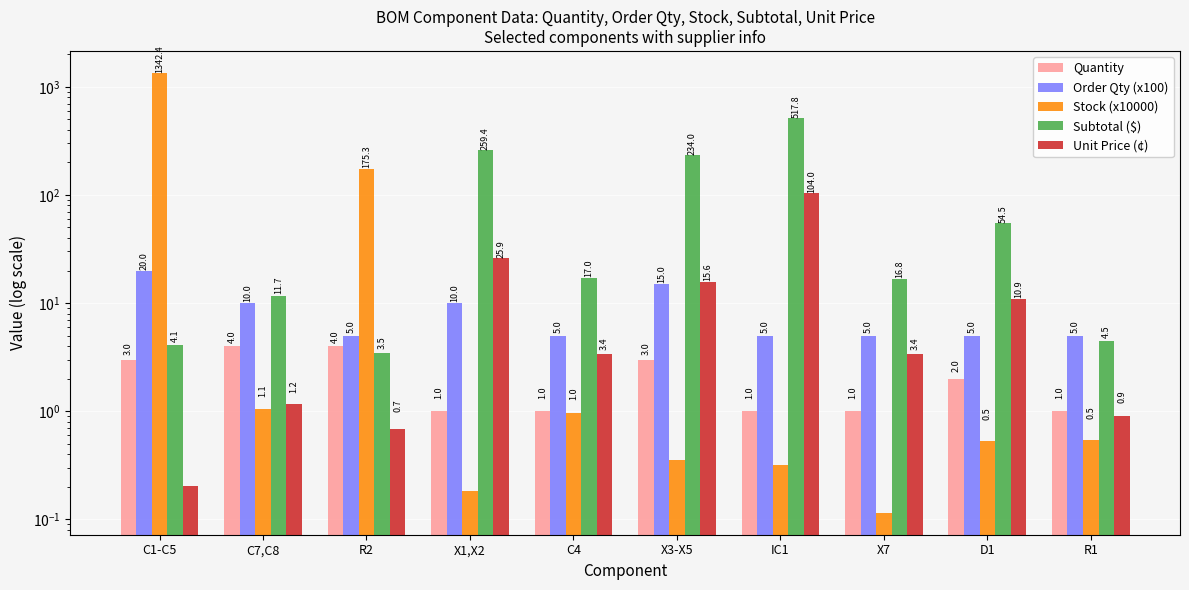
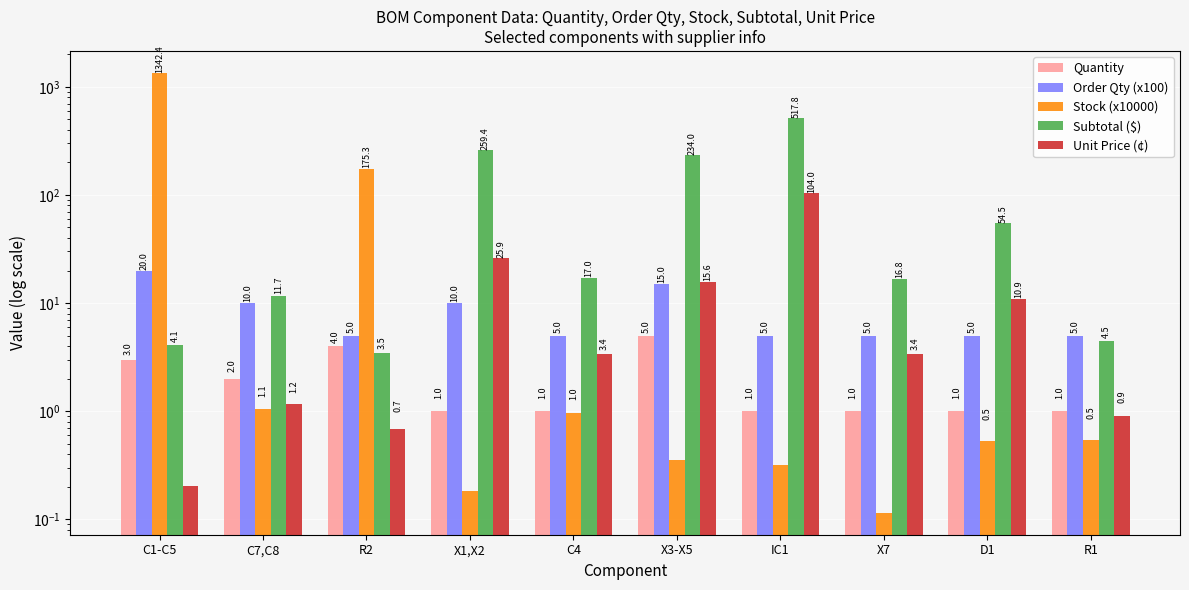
  {
    "Quantity": {
      "C1-C5": 3.0,
-     "C7,C8": 4.0,
+     "C7,C8": 2.0,
      "R2": 4.0,
      "X1,X2": 1.0,
      "C4": 1.0,
-     "X3-X5": 3.0,
+     "X3-X5": 5.0,
      "IC1": 1.0,
      "X7": 1.0,
-     "D1": 2.0,
+     "D1": 1.0,
      "R1": 1.0
    },
    "Order Qty (x100)": {
      "C1-C5": 20.0,
      "C7,C8": 10.0,
      "R2": 5.0,
      "X1,X2": 10.0,
      "C4": 5.0,
      "X3-X5": 15.0,
      "IC1": 5.0,
      "X7": 5.0,
      "D1": 5.0,
      "R1": 5.0
    },
    "Stock (x10000)": {
      "C1-C5": 1342.4,
      "C7,C8": 1.1,
      "R2": 175.3,
      "C4": 1.0,
      "D1": 0.5,
      "R1": 0.5
    },
    "Subtotal ($)": {
      "C1-C5": 4.1,
      "C7,C8": 11.7,
      "R2": 3.5,
      "X1,X2": 259.4,
      "C4": 17.0,
      "X3-X5": 234.0,
      "IC1": 517.8,
      "X7": 16.8,
      "D1": 54.5,
      "R1": 4.5
    },
    "Unit Price (¢)": {
      "C7,C8": 1.2,
      "R2": 0.7,
      "X1,X2": 25.9,
      "C4": 3.4,
      "X3-X5": 15.6,
      "IC1": 104.0,
      "X7": 3.4,
      "D1": 10.9,
      "R1": 0.9
    }
  }
